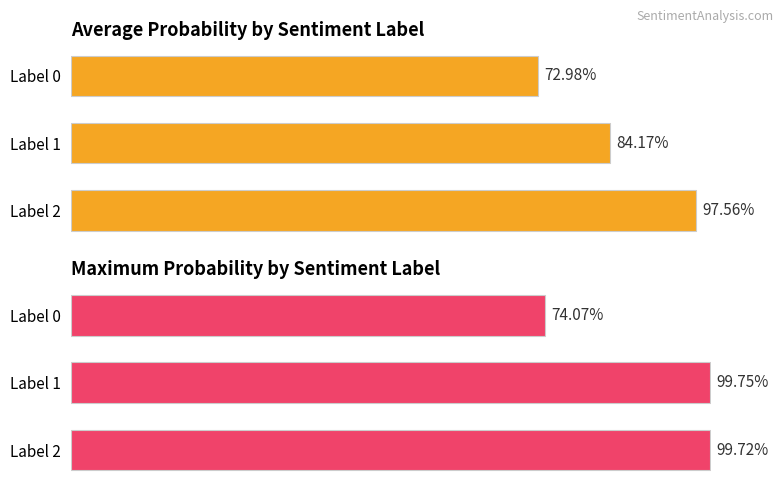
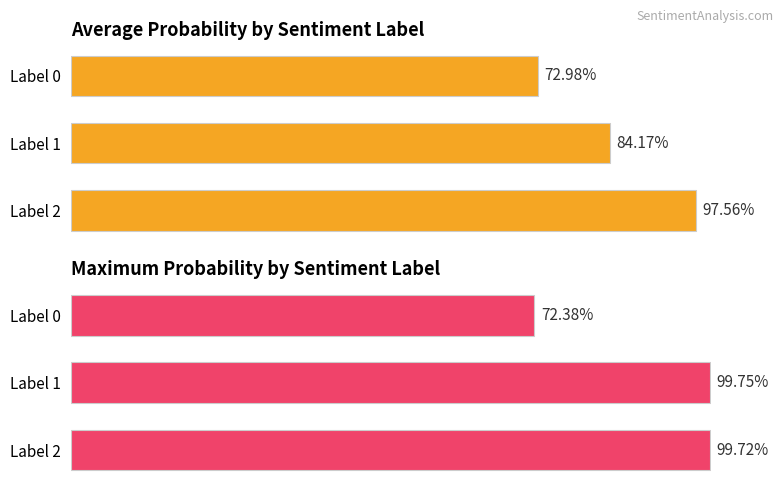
  {
    "Average Probability by Sentiment Label": {
      "Label 0": "72.98%",
      "Label 1": "84.17%",
      "Label 2": "97.56%"
    },
    "Maximum Probability by Sentiment Label": {
-     "Label 0": "74.07%",
+     "Label 0": "72.38%",
      "Label 1": "99.75%",
      "Label 2": "99.72%"
    }
  }
